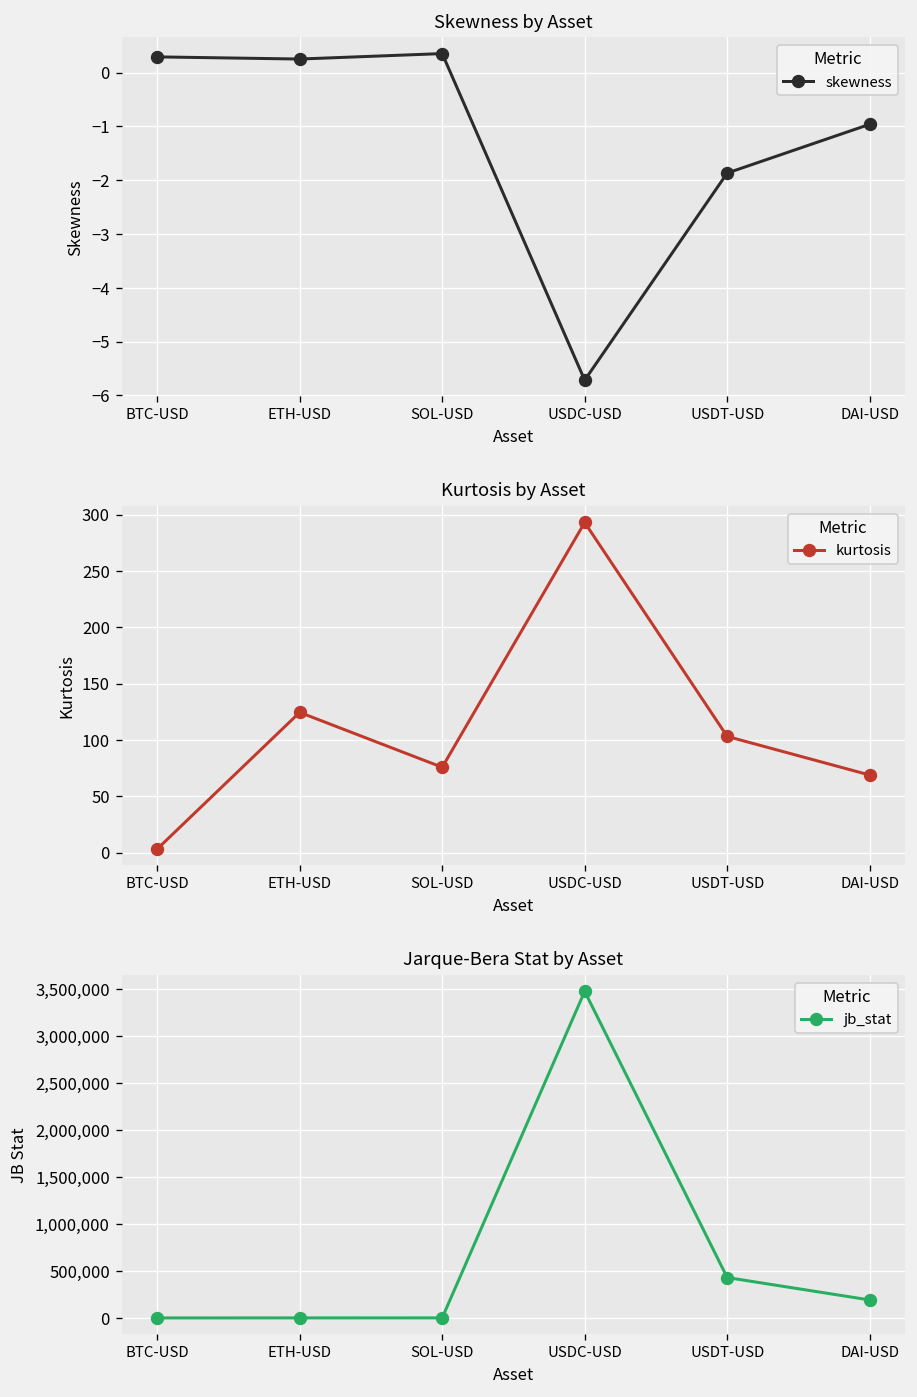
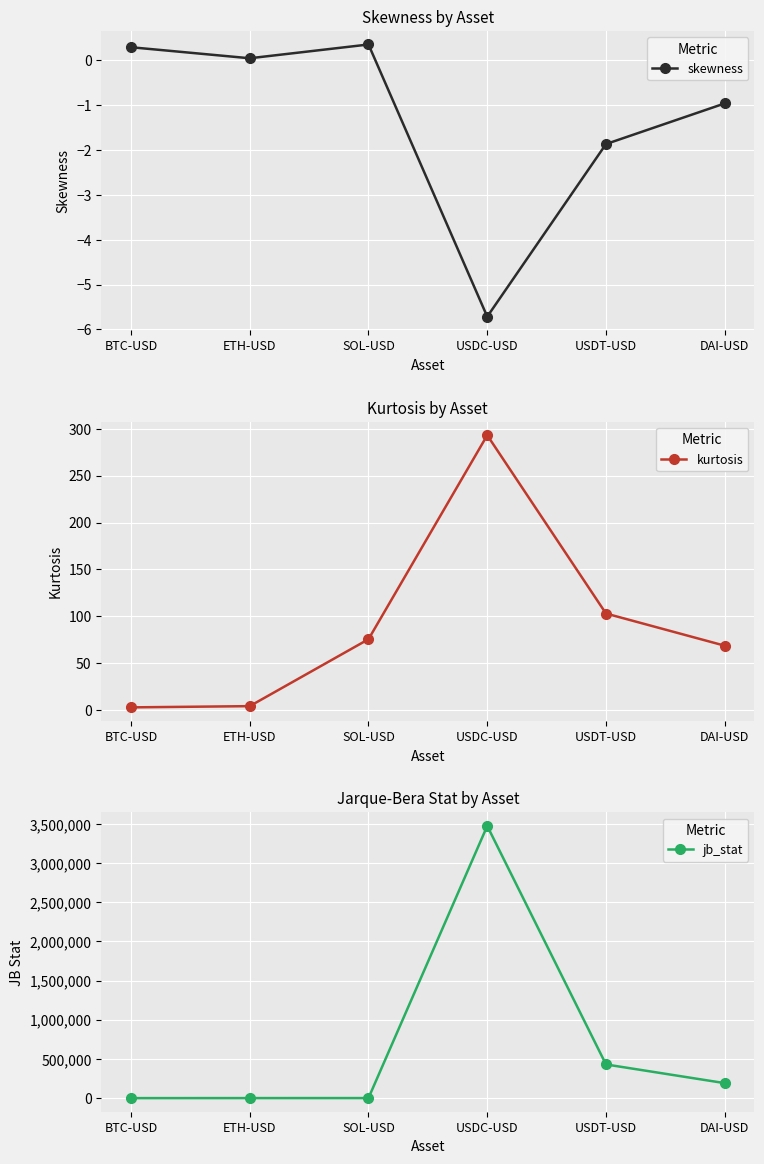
  {
    "Skewness by Asset": {
      "BTC-USD": "0.3",
-     "ETH-USD": "0.3",
+     "ETH-USD": "0.0",
      "SOL-USD": "0.4",
      "USDC-USD": "-5.7",
      "USDT-USD": "-1.9",
      "DAI-USD": "-1.0"
    },
    "Kurtosis by Asset": {
      "BTC-USD": "0",
-     "ETH-USD": "120",
+     "ETH-USD": "0",
      "SOL-USD": "80",
      "USDC-USD": "290",
      "USDT-USD": "100",
      "DAI-USD": "70"
    },
    "Jarque-Bera Stat by Asset": {
      "BTC-USD": "0",
      "ETH-USD": "0",
      "SOL-USD": "0",
      "USDC-USD": "3,500,000",
      "USDT-USD": "400,000",
      "DAI-USD": "200,000"
    }
  }
